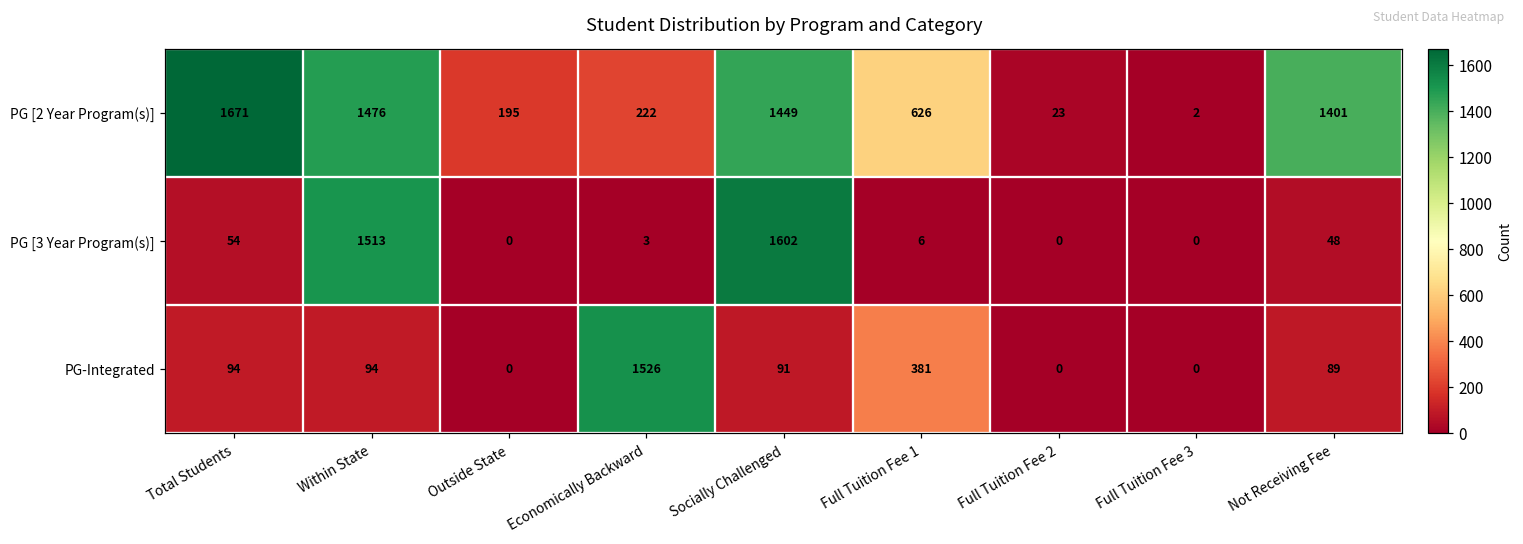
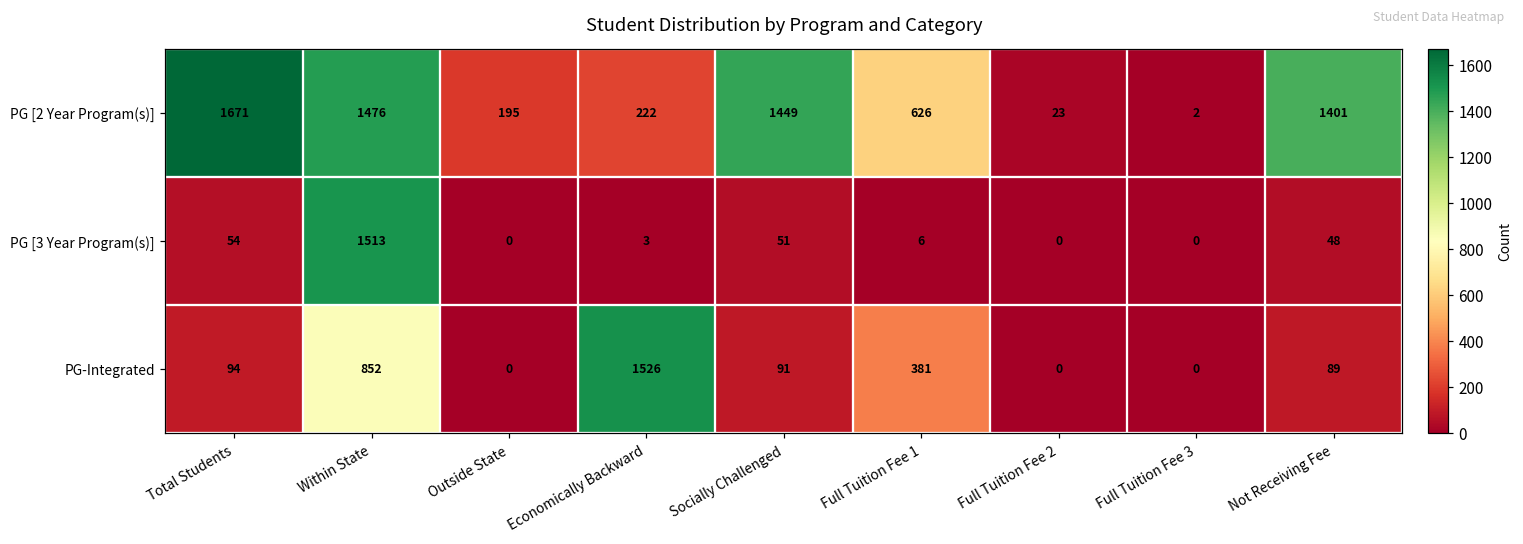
  {
    "PG [2 Year Program(s)]": {
      "Total Students": 1671,
      "Within State": 1476,
      "Outside State": 195,
      "Economically Backward": 222,
      "Socially Challenged": 1449,
      "Full Tuition Fee 1": 626,
      "Full Tuition Fee 2": 23,
      "Full Tuition Fee 3": 2,
      "Not Receiving Fee": 1401
    },
    "PG [3 Year Program(s)]": {
      "Total Students": 54,
      "Within State": 1513,
      "Outside State": 0,
      "Economically Backward": 3,
-     "Socially Challenged": 1602,
+     "Socially Challenged": 51,
      "Full Tuition Fee 1": 6,
      "Full Tuition Fee 2": 0,
      "Full Tuition Fee 3": 0,
      "Not Receiving Fee": 48
    },
    "PG-Integrated": {
      "Total Students": 94,
-     "Within State": 94,
+     "Within State": 852,
      "Outside State": 0,
      "Economically Backward": 1526,
      "Socially Challenged": 91,
      "Full Tuition Fee 1": 381,
      "Full Tuition Fee 2": 0,
      "Full Tuition Fee 3": 0,
      "Not Receiving Fee": 89
    }
  }
